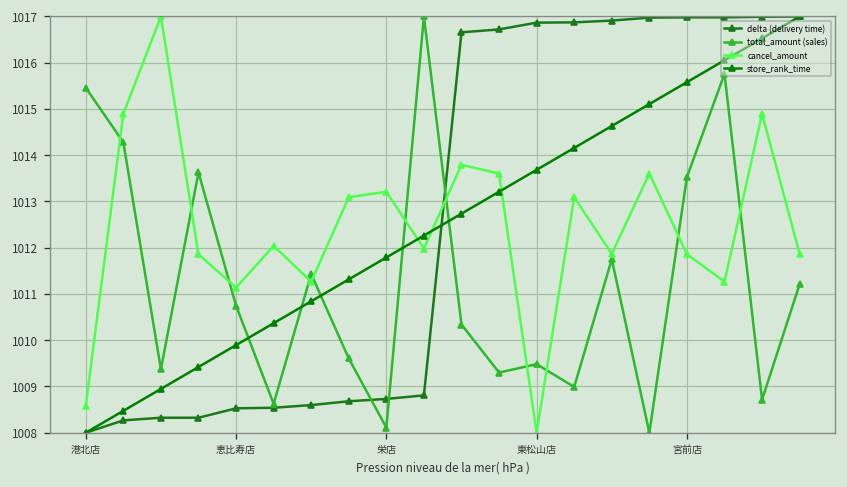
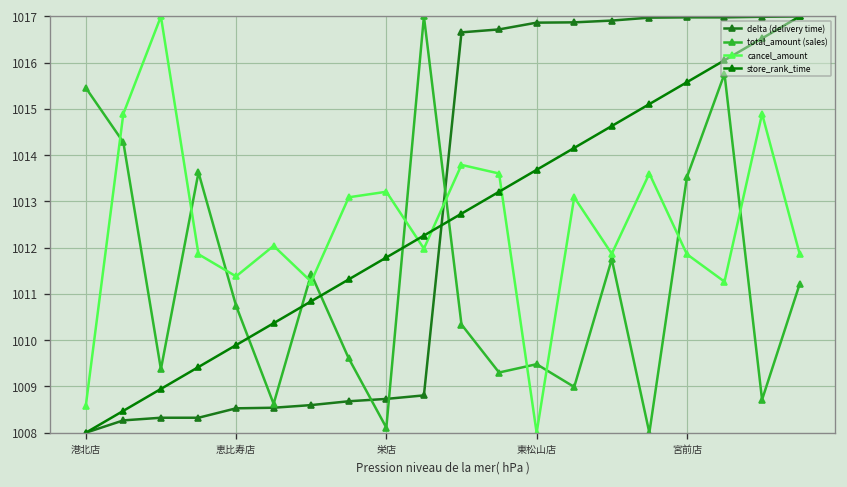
  {
    "total_amount (sales)": {
      "港北店": 1015.5,
      "恵比寿店": 1010.7,
      "栄店": 1008.1,
      "東松山店": 1009.5,
      "宮前店": 1013.5
    },
    "cancel_amount": {
      "港北店": 1008.6,
-     "恵比寿店": 1011.1,
+     "恵比寿店": 1011.4,
      "栄店": 1013.2,
      "東松山店": 1008.0,
      "宮前店": 1011.9
    }
  }
